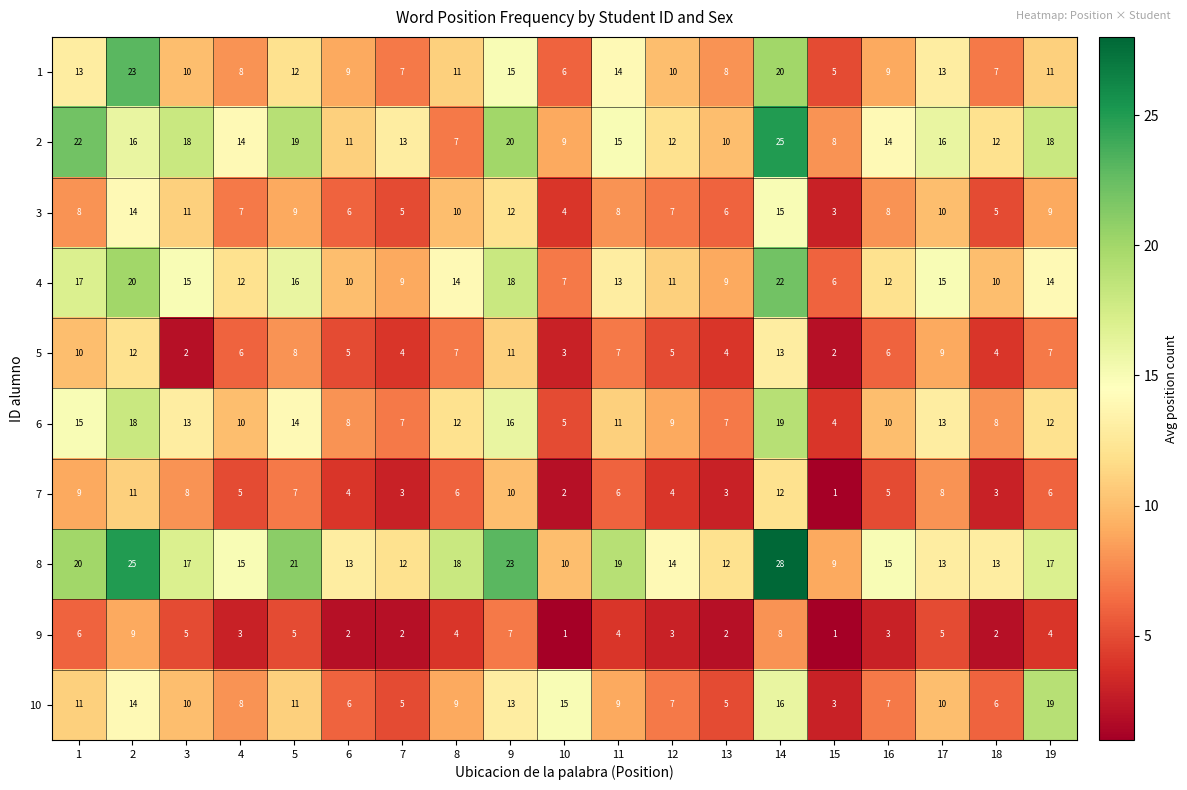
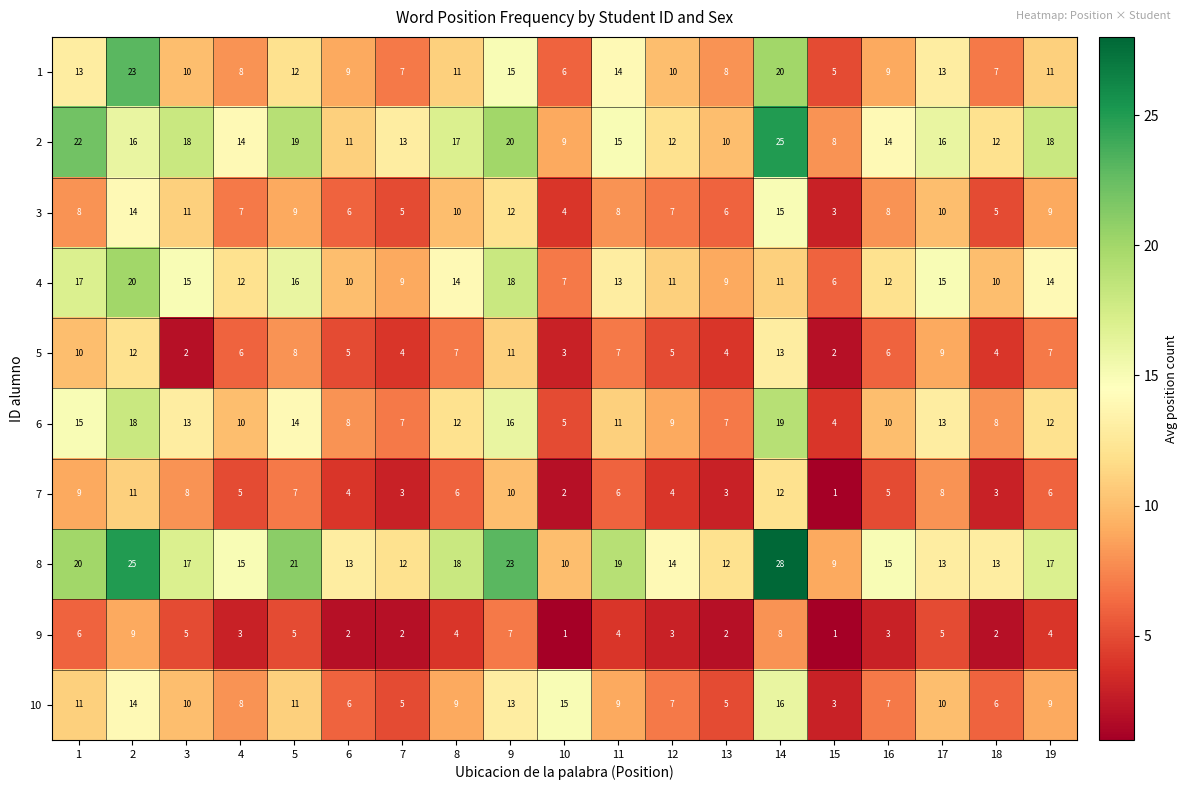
  {
    "1": {
      "1": 13,
      "2": 23,
      "3": 10,
      "4": 8,
      "5": 12,
      "6": 9,
      "7": 7,
      "8": 11,
      "9": 15,
      "10": 6,
      "11": 14,
      "12": 10,
      "13": 8,
      "14": 20,
      "15": 5,
      "16": 9,
      "17": 13,
      "18": 7,
      "19": 11
    },
    "2": {
      "1": 22,
      "2": 16,
      "3": 18,
      "4": 14,
      "5": 19,
      "6": 11,
      "7": 13,
-     "8": 7,
+     "8": 17,
      "9": 20,
      "10": 9,
      "11": 15,
      "12": 12,
      "13": 10,
      "14": 25,
      "15": 8,
      "16": 14,
      "17": 16,
      "18": 12,
      "19": 18
    },
    "3": {
      "1": 8,
      "2": 14,
      "3": 11,
      "4": 7,
      "5": 9,
      "6": 6,
      "7": 5,
      "8": 10,
      "9": 12,
      "10": 4,
      "11": 8,
      "12": 7,
      "13": 6,
      "14": 15,
      "15": 3,
      "16": 8,
      "17": 10,
      "18": 5,
      "19": 9
    },
    "4": {
      "1": 17,
      "2": 20,
      "3": 15,
      "4": 12,
      "5": 16,
      "6": 10,
      "7": 9,
      "8": 14,
      "9": 18,
      "10": 7,
      "11": 13,
      "12": 11,
      "13": 9,
-     "14": 22,
+     "14": 11,
      "15": 6,
      "16": 12,
      "17": 15,
      "18": 10,
      "19": 14
    },
    "5": {
      "1": 10,
      "2": 12,
      "3": 2,
      "4": 6,
      "5": 8,
      "6": 5,
      "7": 4,
      "8": 7,
      "9": 11,
      "10": 3,
      "11": 7,
      "12": 5,
      "13": 4,
      "14": 13,
      "15": 2,
      "16": 6,
      "17": 9,
      "18": 4,
      "19": 7
    },
    "6": {
      "1": 15,
      "2": 18,
      "3": 13,
      "4": 10,
      "5": 14,
      "6": 8,
      "7": 7,
      "8": 12,
      "9": 16,
      "10": 5,
      "11": 11,
      "12": 9,
      "13": 7,
      "14": 19,
      "15": 4,
      "16": 10,
      "17": 13,
      "18": 8,
      "19": 12
    },
    "7": {
      "1": 9,
      "2": 11,
      "3": 8,
      "4": 5,
      "5": 7,
      "6": 4,
      "7": 3,
      "8": 6,
      "9": 10,
      "10": 2,
      "11": 6,
      "12": 4,
      "13": 3,
      "14": 12,
      "15": 1,
      "16": 5,
      "17": 8,
      "18": 3,
      "19": 6
    },
    "8": {
      "1": 20,
      "2": 25,
      "3": 17,
      "4": 15,
      "5": 21,
      "6": 13,
      "7": 12,
      "8": 18,
      "9": 23,
      "10": 10,
      "11": 19,
      "12": 14,
      "13": 12,
      "14": 28,
      "15": 9,
      "16": 15,
      "17": 13,
      "18": 13,
      "19": 17
    },
    "9": {
      "1": 6,
      "2": 9,
      "3": 5,
      "4": 3,
      "5": 5,
      "6": 2,
      "7": 2,
      "8": 4,
      "9": 7,
      "10": 1,
      "11": 4,
      "12": 3,
      "13": 2,
      "14": 8,
      "15": 1,
      "16": 3,
      "17": 5,
      "18": 2,
      "19": 4
    },
    "10": {
      "1": 11,
      "2": 14,
      "3": 10,
      "4": 8,
      "5": 11,
      "6": 6,
      "7": 5,
      "8": 9,
      "9": 13,
      "10": 15,
      "11": 9,
      "12": 7,
      "13": 5,
      "14": 16,
      "15": 3,
      "16": 7,
      "17": 10,
      "18": 6,
-     "19": 19
+     "19": 9
    }
  }
